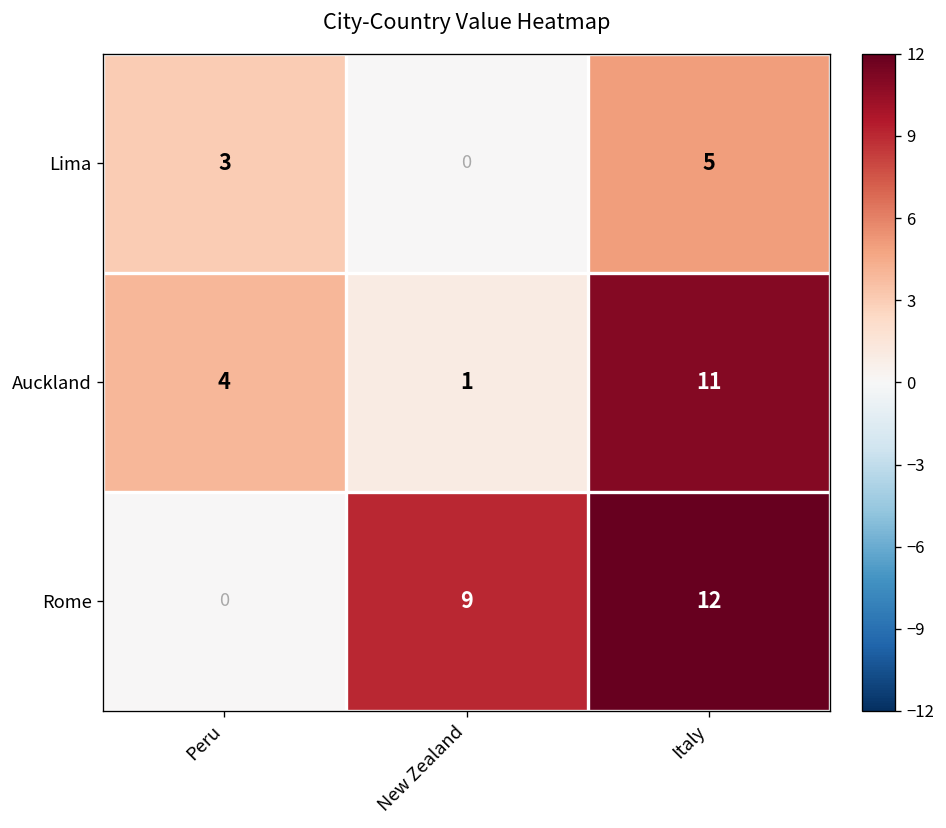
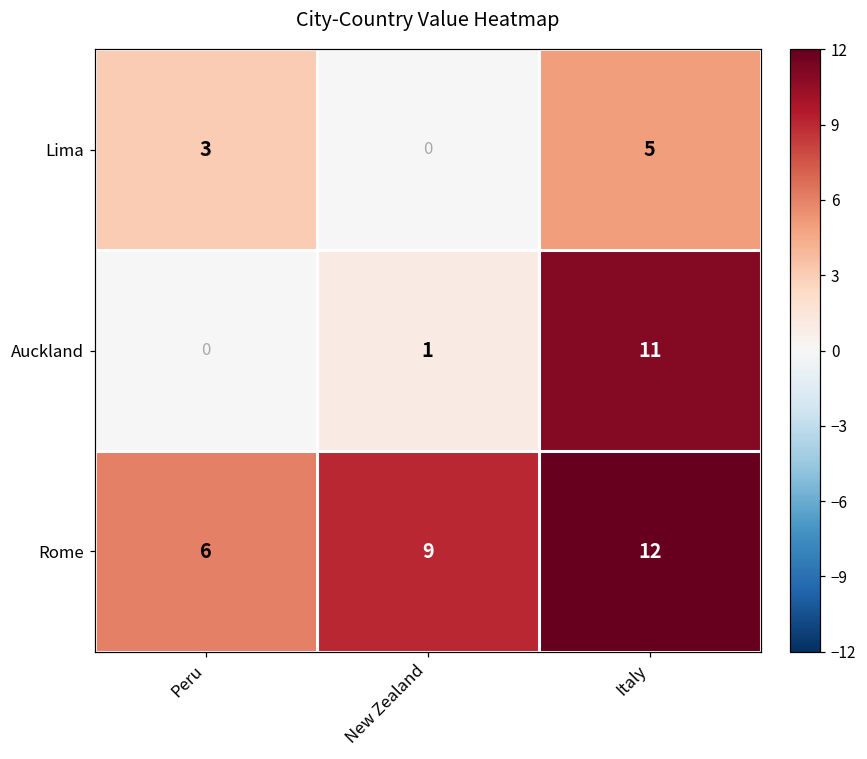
  {
    "Lima": {
      "Peru": 3,
      "New Zealand": 0,
      "Italy": 5
    },
    "Auckland": {
-     "Peru": 4,
+     "Peru": 0,
      "New Zealand": 1,
      "Italy": 11
    },
    "Rome": {
-     "Peru": 0,
+     "Peru": 6,
      "New Zealand": 9,
      "Italy": 12
    }
  }
